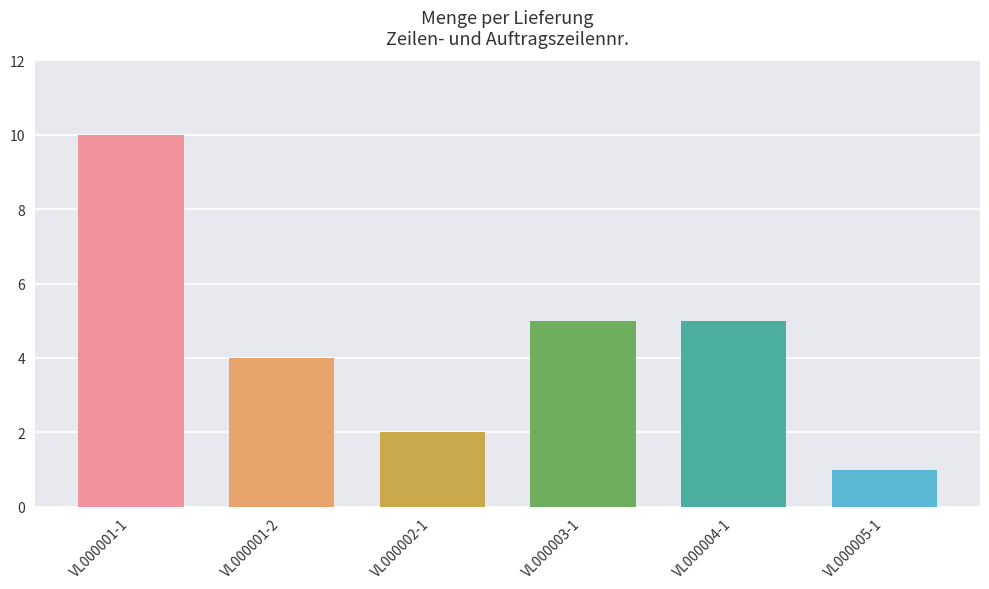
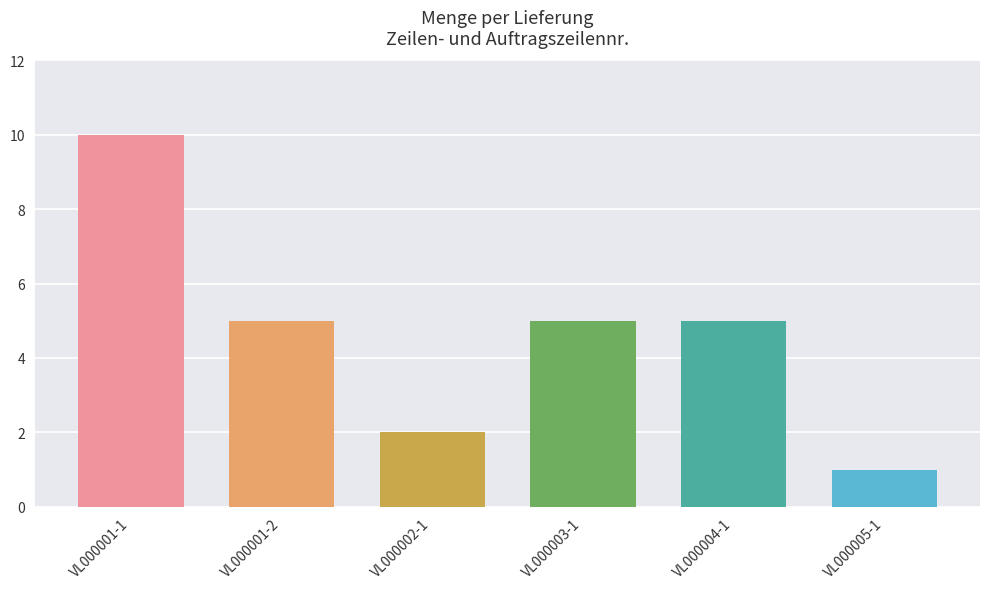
  {
    "VL000001-1": 10,
-   "VL000001-2": 4,
+   "VL000001-2": 5,
    "VL000002-1": 2,
    "VL000003-1": 5,
    "VL000004-1": 5,
    "VL000005-1": 1
  }
